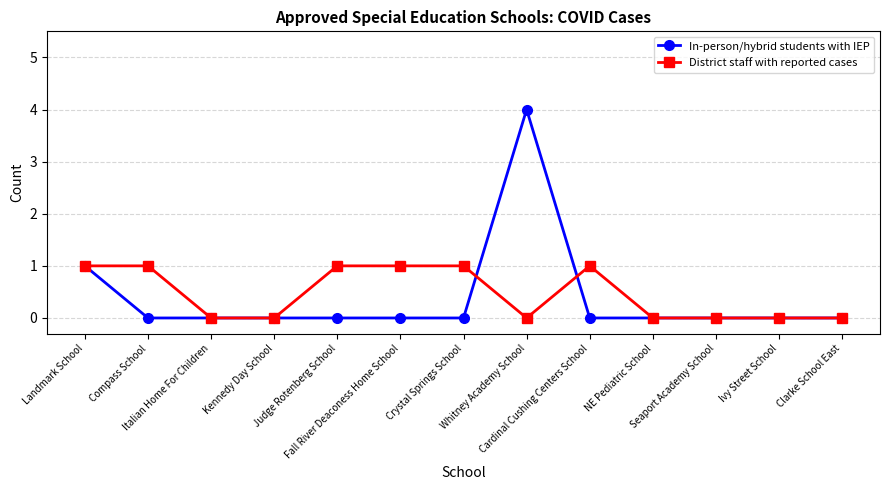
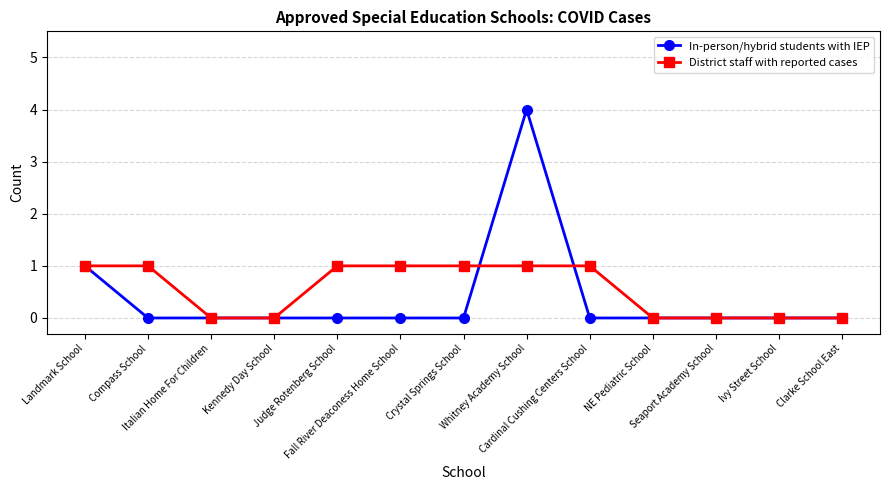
  {
    "In-person/hybrid students with IEP": {
      "Compass School": 0,
      "Judge Rotenberg School": 0,
      "Fall River Deaconess Home School": 0,
      "Crystal Springs School": 0,
      "Whitney Academy School": 4,
      "Cardinal Cushing Centers School": 0
    },
    "District staff with reported cases": {
      "Compass School": 1,
      "Judge Rotenberg School": 1,
      "Fall River Deaconess Home School": 1,
      "Crystal Springs School": 1,
-     "Whitney Academy School": 0,
+     "Whitney Academy School": 1,
      "Cardinal Cushing Centers School": 1
    }
  }
